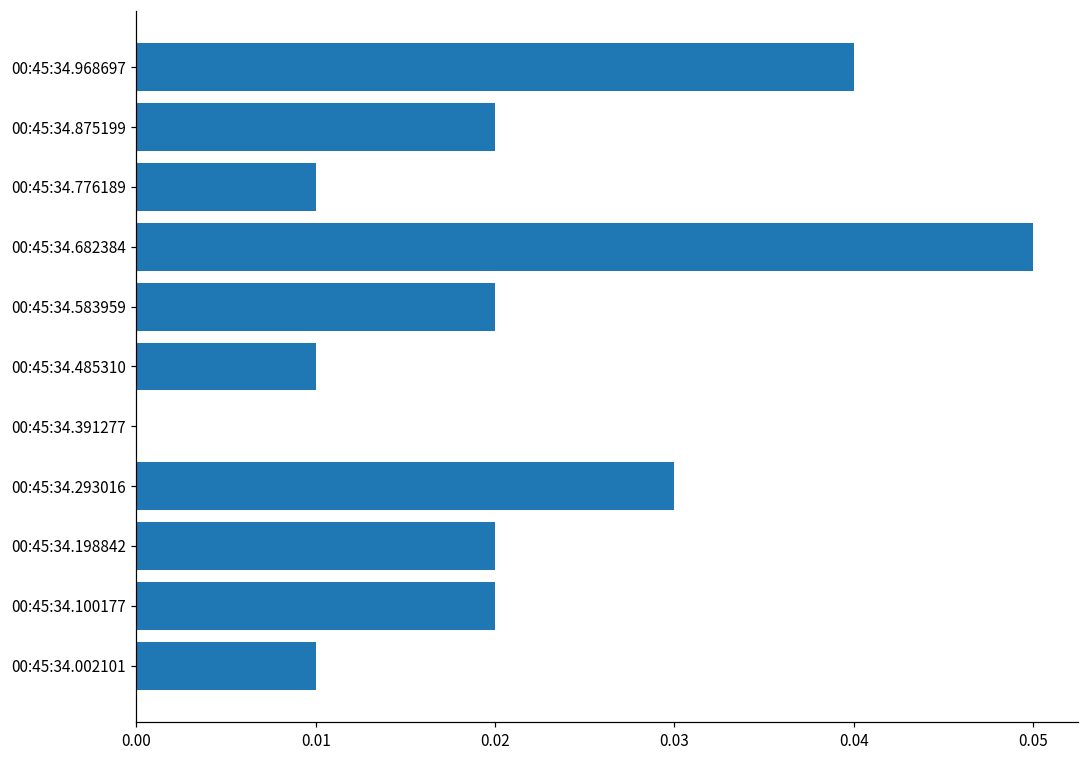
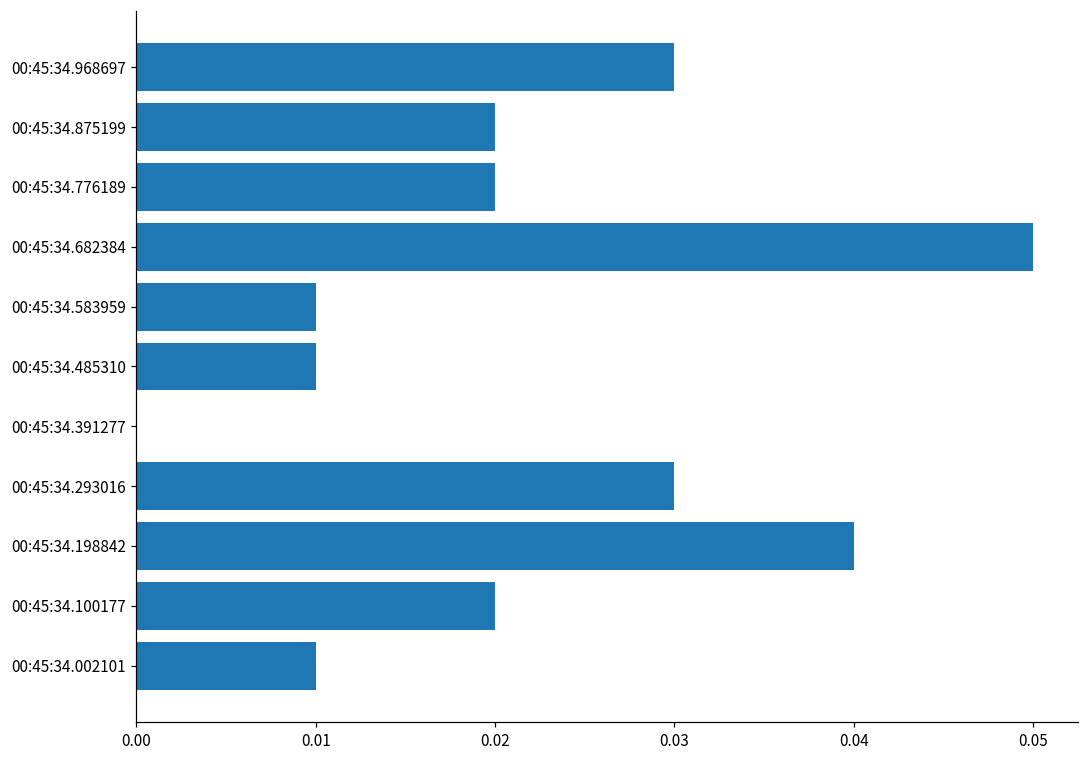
  {
-   "00:45:34.968697": 0.04,
+   "00:45:34.968697": 0.03,
    "00:45:34.875199": 0.02,
-   "00:45:34.776189": 0.01,
+   "00:45:34.776189": 0.02,
    "00:45:34.682384": 0.05,
-   "00:45:34.583959": 0.02,
+   "00:45:34.583959": 0.01,
    "00:45:34.485310": 0.01,
    "00:45:34.391277": 0.00,
    "00:45:34.293016": 0.03,
-   "00:45:34.198842": 0.02,
+   "00:45:34.198842": 0.04,
    "00:45:34.100177": 0.02,
    "00:45:34.002101": 0.01
  }
